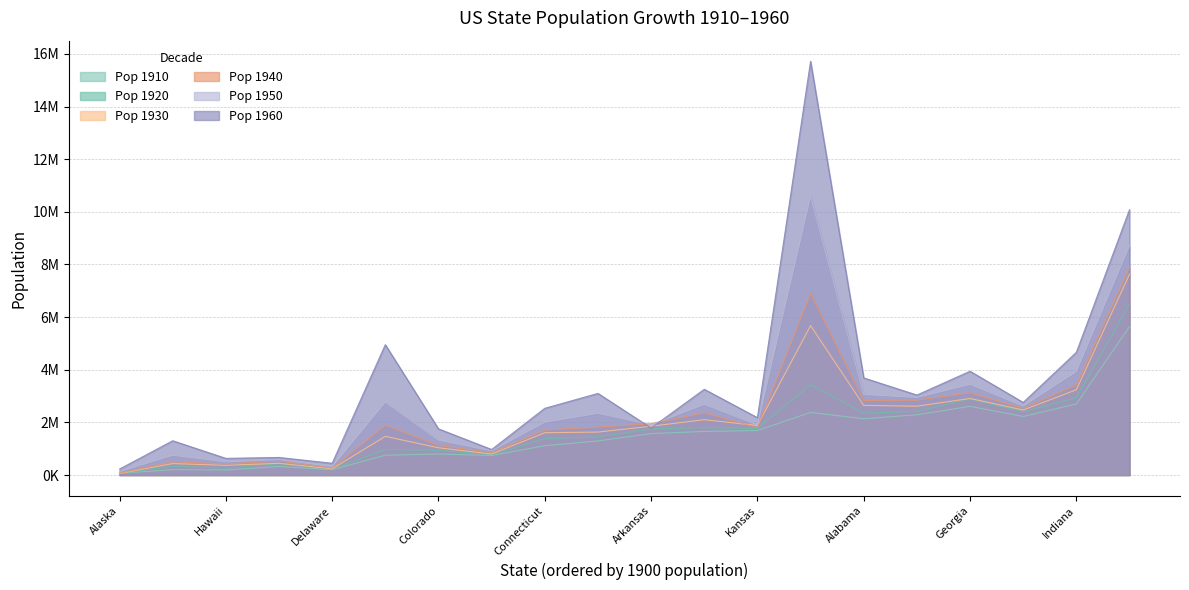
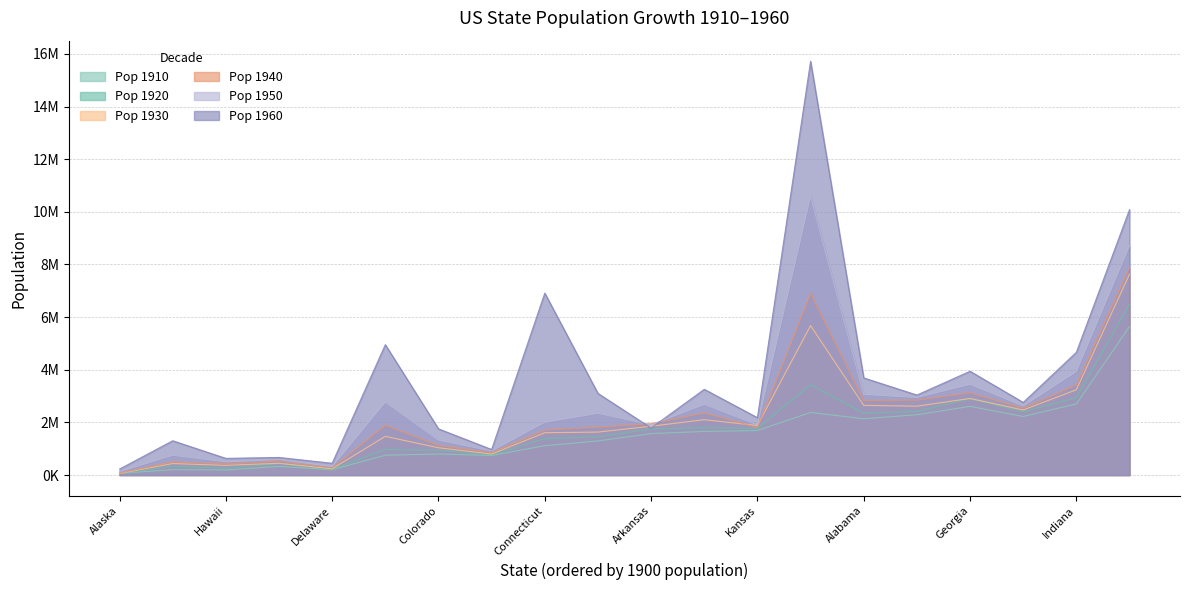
  {
    "Pop 1960": {
      "Hawaii": 600000,
-     "Connecticut": 2500000,
+     "Connecticut": 6900000,
      "Alabama": 3700000
    }
  }
